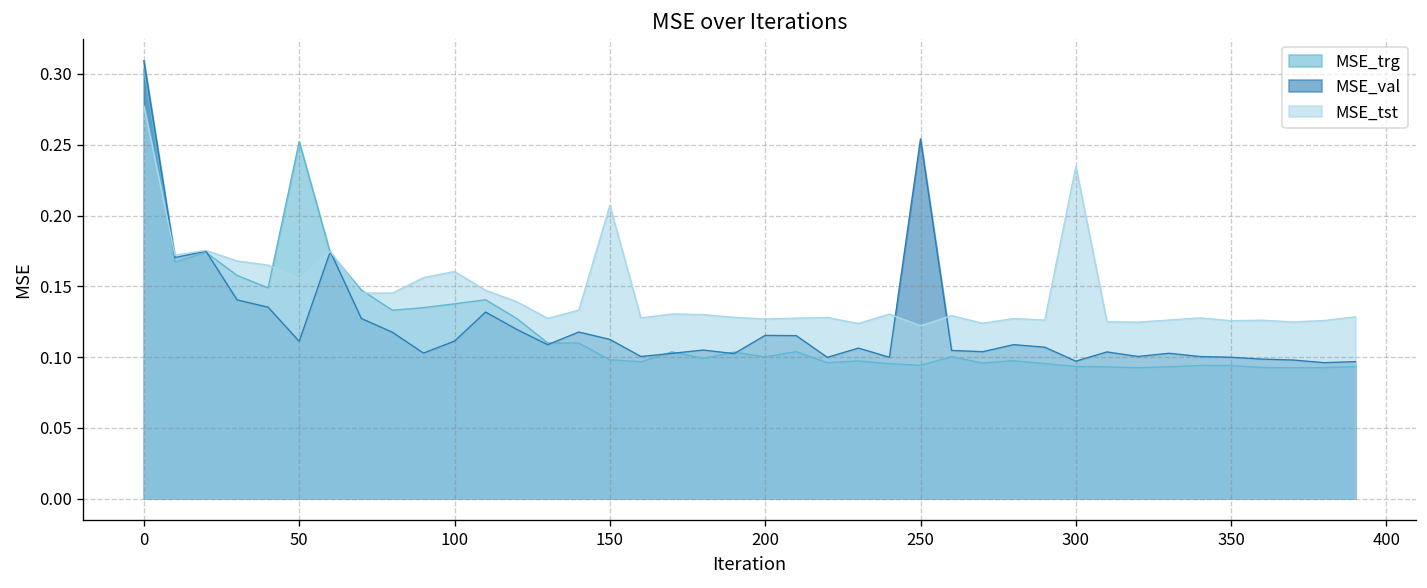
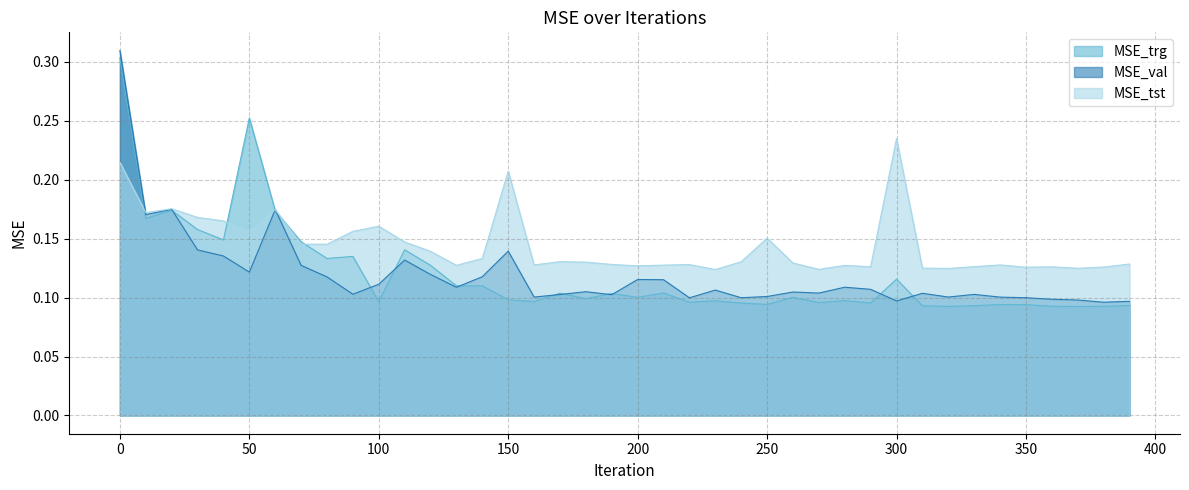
  {
    "MSE_trg": {
      "0": 0.303,
      "50": 0.252,
-     "100": 0.138,
+     "100": 0.096,
      "150": 0.098,
      "200": 0.100,
      "250": 0.094,
-     "300": 0.093,
+     "300": 0.116,
      "350": 0.094
    },
    "MSE_val": {
      "0": 0.309,
-     "50": 0.111,
+     "50": 0.122,
      "100": 0.111,
-     "150": 0.112,
+     "150": 0.139,
      "200": 0.115,
-     "250": 0.254,
+     "250": 0.101,
      "300": 0.097,
      "350": 0.100
    },
    "MSE_tst": {
-     "0": 0.277,
+     "0": 0.215,
      "50": 0.155,
      "100": 0.160,
      "150": 0.207,
      "200": 0.127,
-     "250": 0.122,
+     "250": 0.150,
      "300": 0.235,
      "350": 0.126
    }
  }
